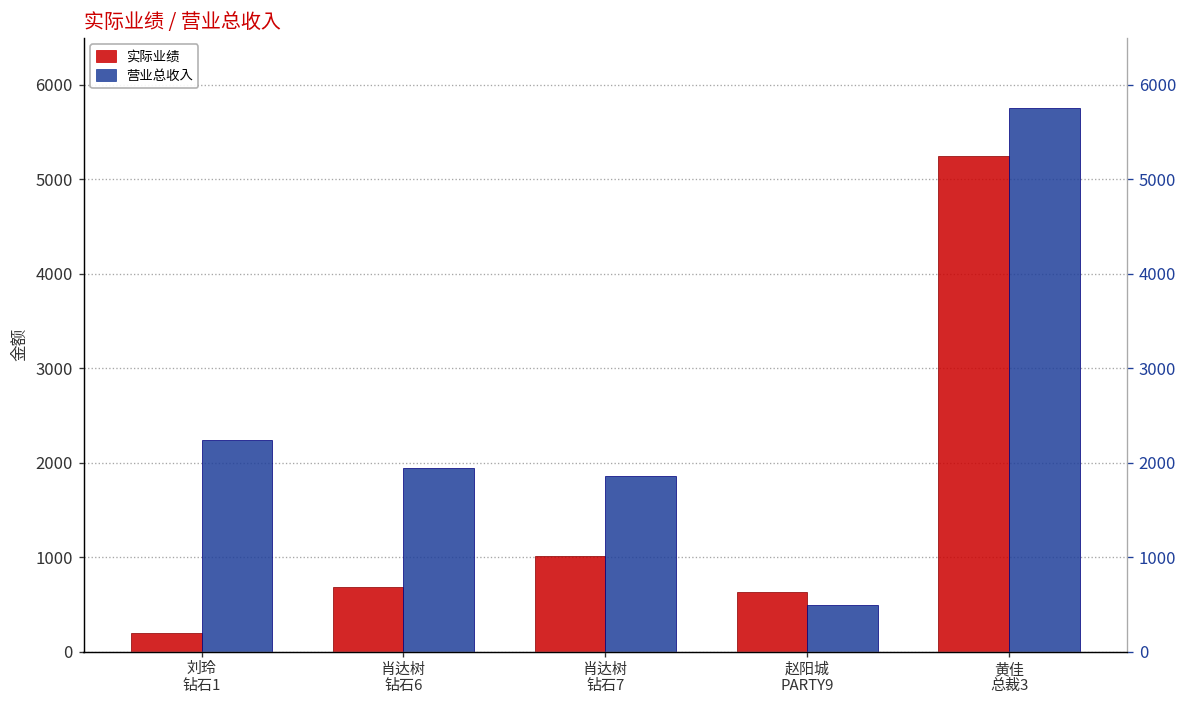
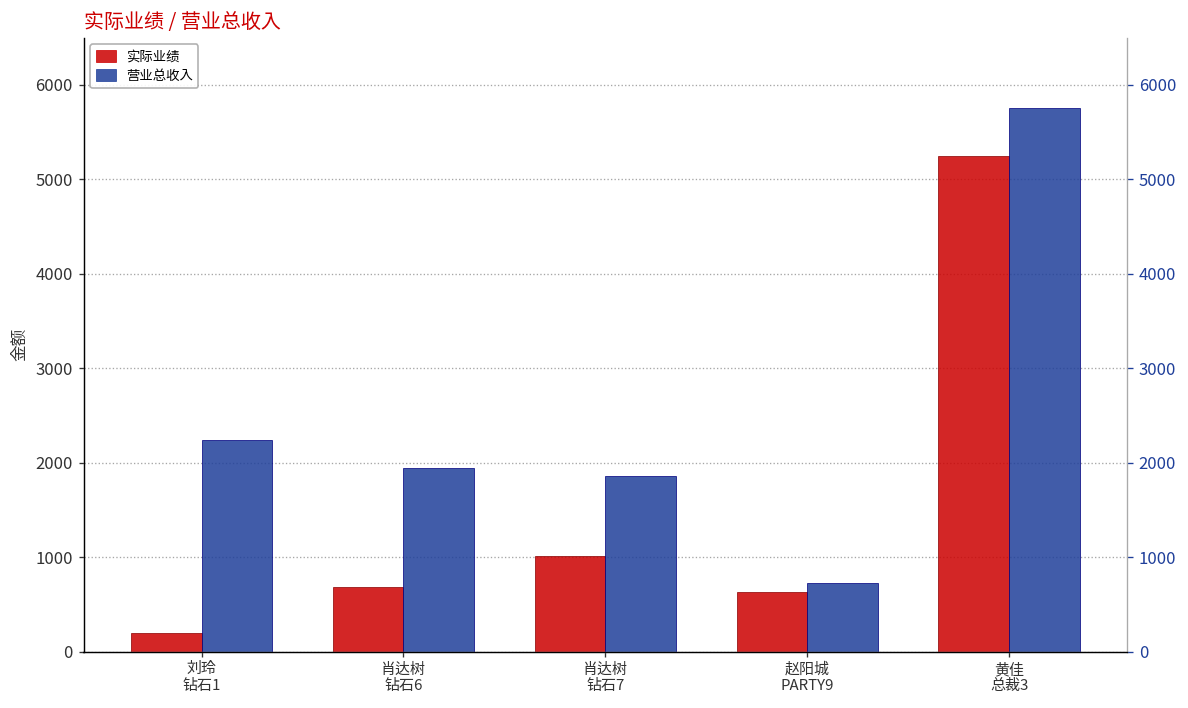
  {
    "实际业绩": {
      "刘玲 钻石1": 200,
      "肖达树 钻石6": 700,
      "肖达树 钻石7": 1000,
      "赵阳城 PARTY9": 600,
      "黄佳 总裁3": 5300
    },
    "营业总收入": {
      "刘玲 钻石1": 2200,
      "肖达树 钻石6": 1900,
      "肖达树 钻石7": 1900,
-     "赵阳城 PARTY9": 500,
+     "赵阳城 PARTY9": 700,
      "黄佳 总裁3": 5800
    }
  }
